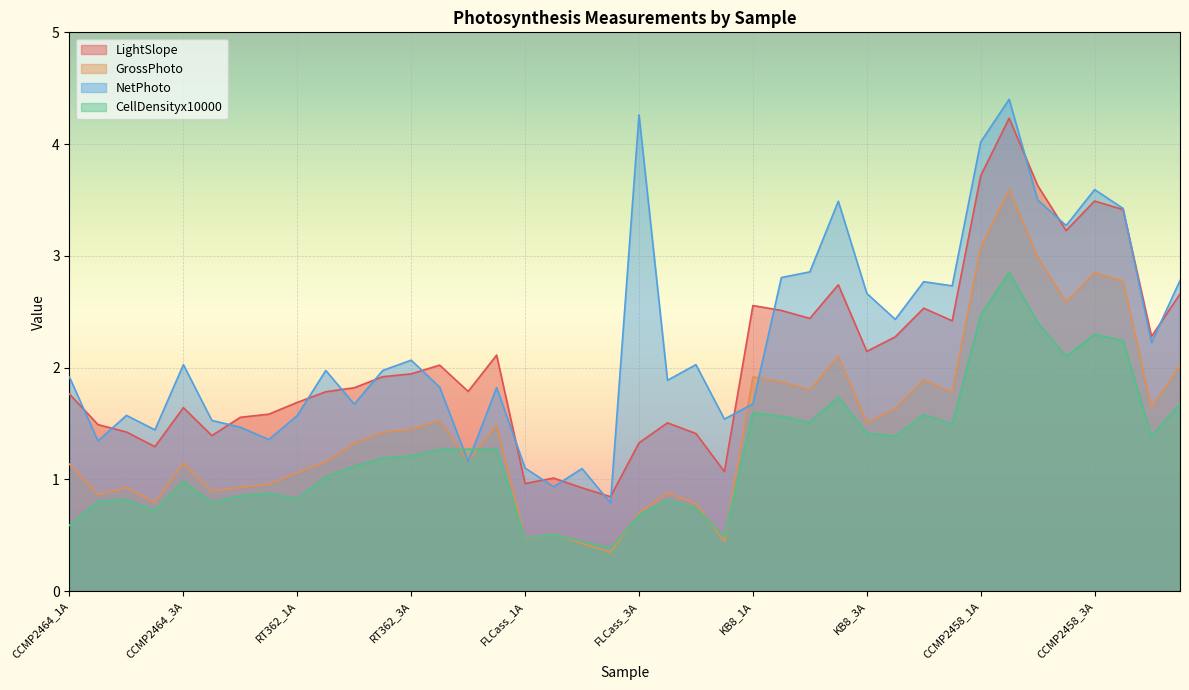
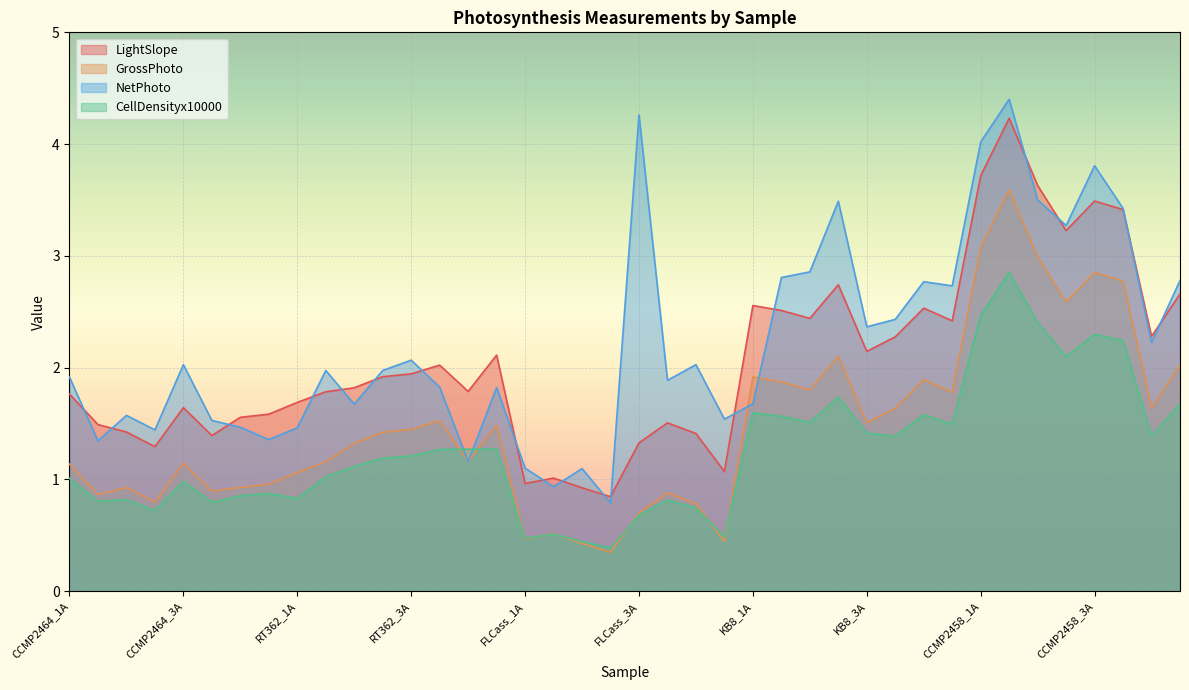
  {
    "NetPhoto": {
      "CCMP2464_1A": 1.92,
      "CCMP2464_3A": 2.03,
-     "RT362_1A": 1.57,
+     "RT362_1A": 1.46,
      "RT362_3A": 2.07,
      "FLCass_1A": 1.10,
      "FLCass_3A": 4.26,
      "KB8_1A": 1.68,
-     "KB8_3A": 2.66,
+     "KB8_3A": 2.37,
      "CCMP2458_1A": 4.02,
-     "CCMP2458_3A": 3.59
+     "CCMP2458_3A": 3.81
    },
    "CellDensityx10000": {
-     "CCMP2464_1A": 0.59,
+     "CCMP2464_1A": 1.01,
      "CCMP2464_3A": 0.98,
      "RT362_1A": 0.83,
      "RT362_3A": 1.21,
      "KB8_1A": 1.60,
      "KB8_3A": 1.41,
      "CCMP2458_1A": 2.47,
      "CCMP2458_3A": 2.30
    }
  }
